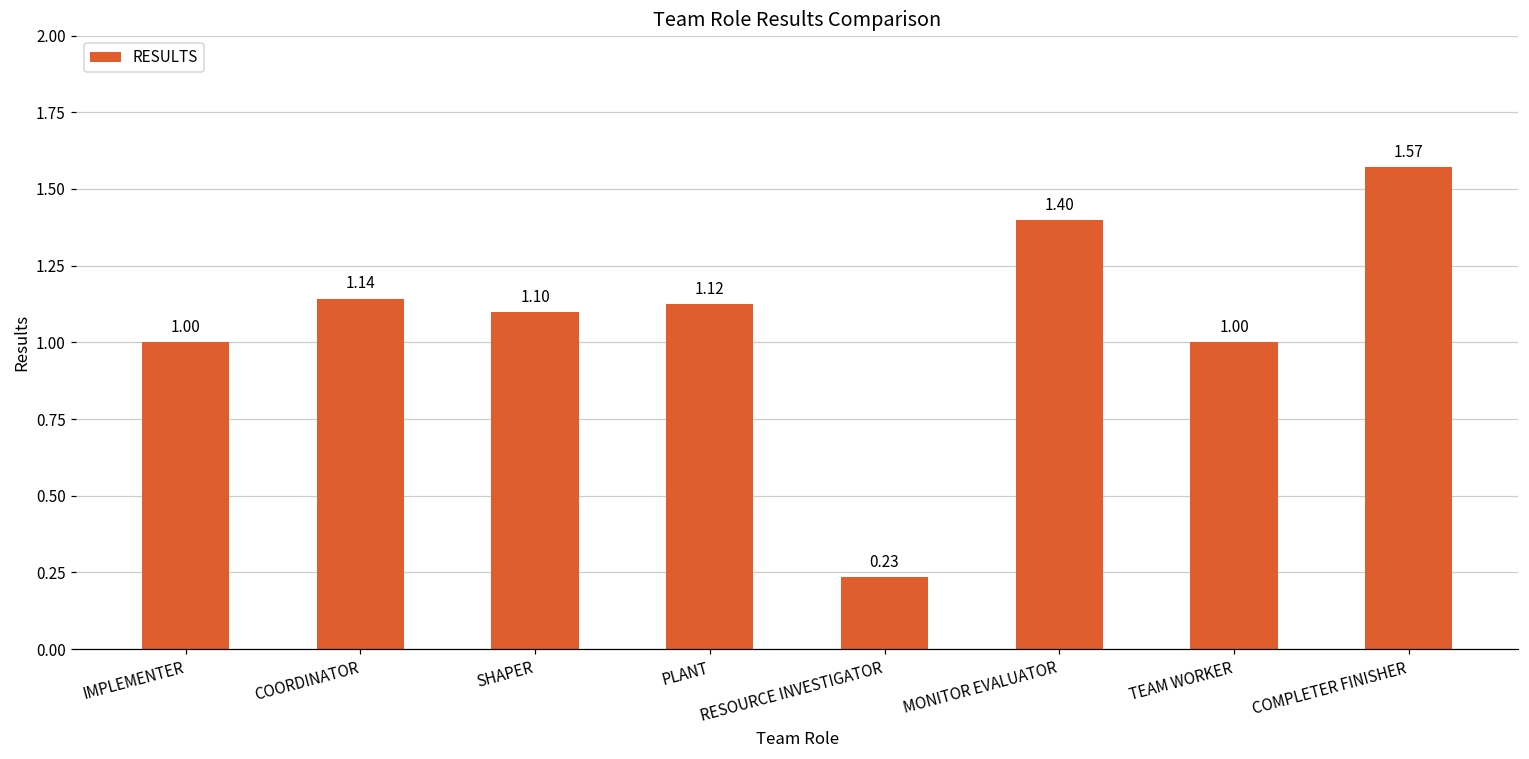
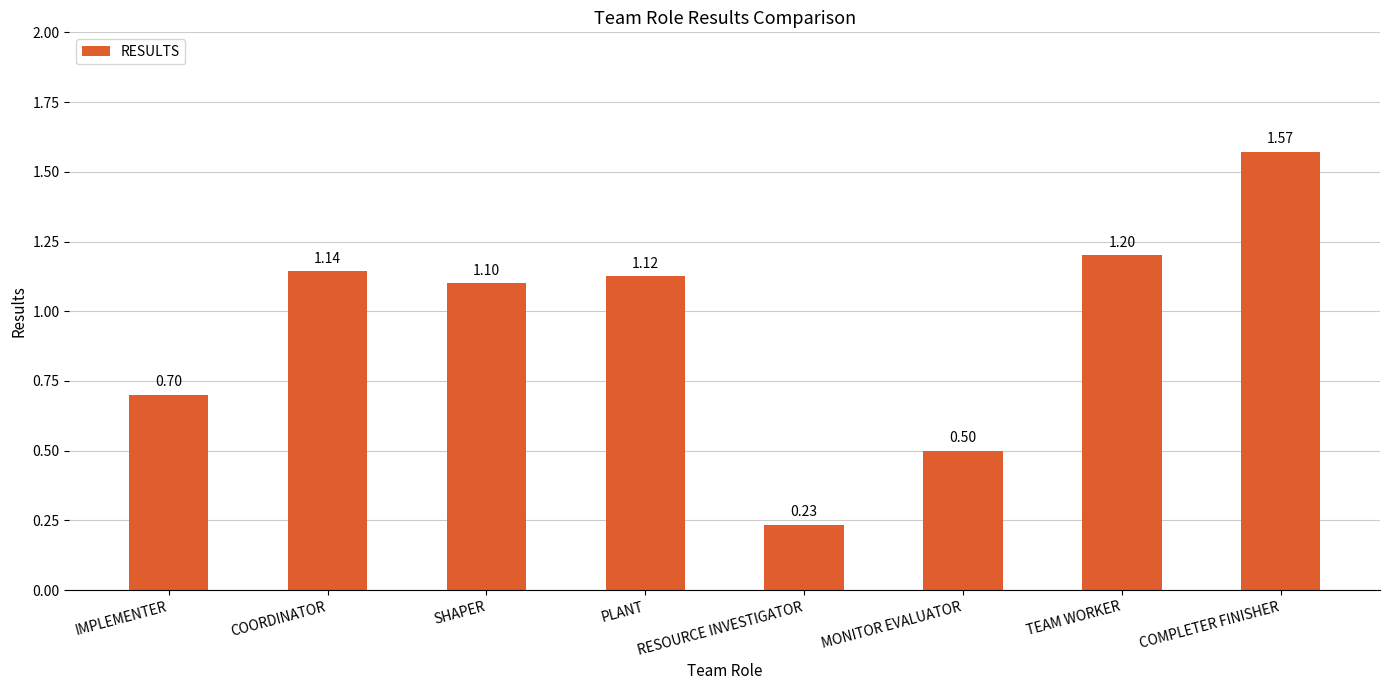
  {
-   "IMPLEMENTER": 1.00,
+   "IMPLEMENTER": 0.70,
    "COORDINATOR": 1.14,
    "SHAPER": 1.10,
    "PLANT": 1.12,
    "RESOURCE INVESTIGATOR": 0.23,
-   "MONITOR EVALUATOR": 1.40,
-   "TEAM WORKER": 1.00,
+   "MONITOR EVALUATOR": 0.50,
+   "TEAM WORKER": 1.20,
    "COMPLETER FINISHER": 1.57
  }
